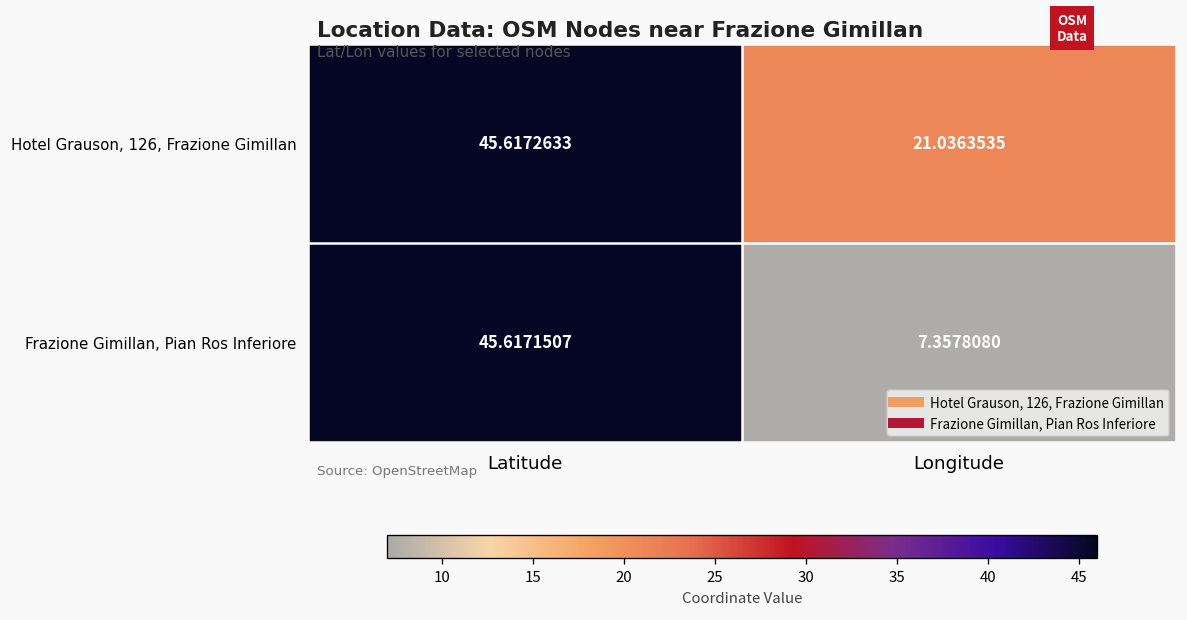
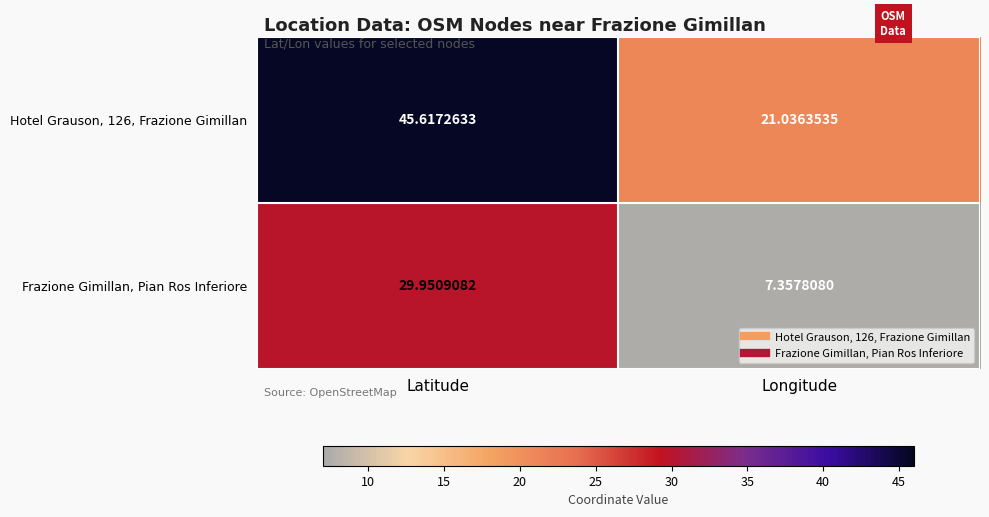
  {
    "Hotel Grauson, 126, Frazione Gimillan": {
      "Latitude": 45.6172633,
      "Longitude": 21.0363535
    },
    "Frazione Gimillan, Pian Ros Inferiore": {
-     "Latitude": 45.6171507,
+     "Latitude": 29.9509082,
      "Longitude": 7.3578080
    }
  }
